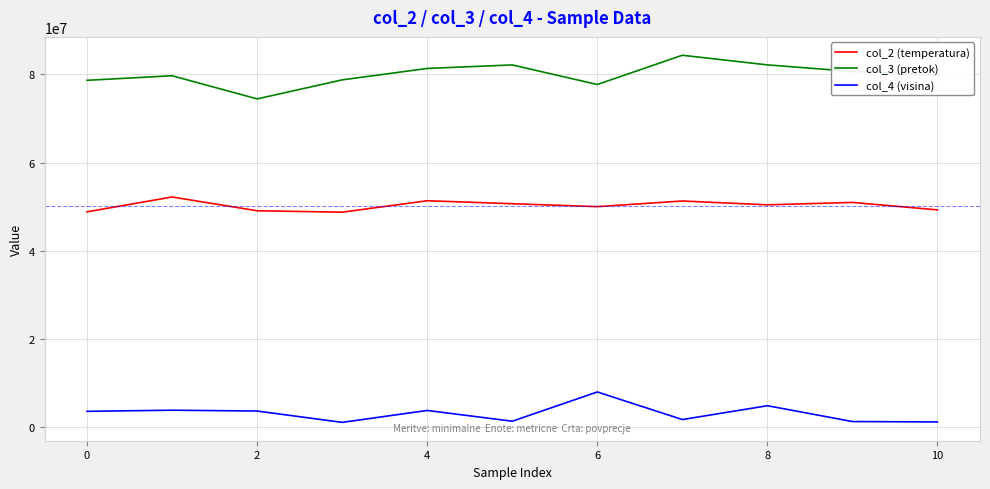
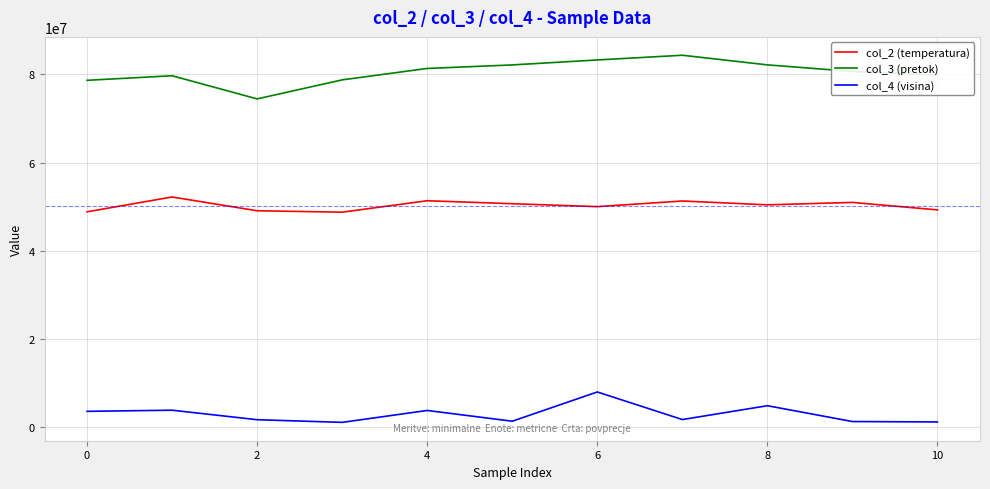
  {
    "col_2 (temperatura)": {
      "0": 49000000,
      "2": 49000000,
      "4": 51000000,
      "6": 50000000,
      "8": 50000000,
      "10": 49000000
    },
    "col_3 (pretok)": {
      "0": 79000000,
      "2": 74000000,
      "4": 81000000,
-     "6": 78000000,
+     "6": 83000000,
      "8": 82000000
    },
    "col_4 (visina)": {
      "0": 4000000,
-     "2": 4000000,
+     "2": 2000000,
      "4": 4000000,
      "6": 8000000,
      "8": 5000000,
      "10": 1000000
    }
  }
